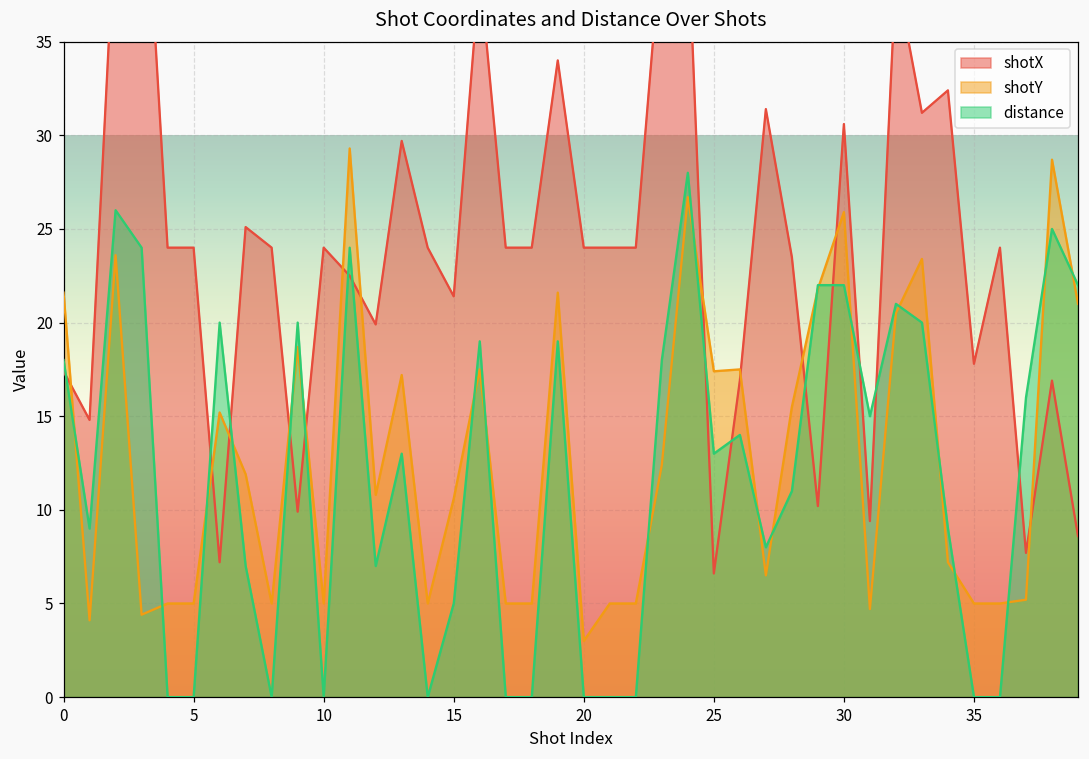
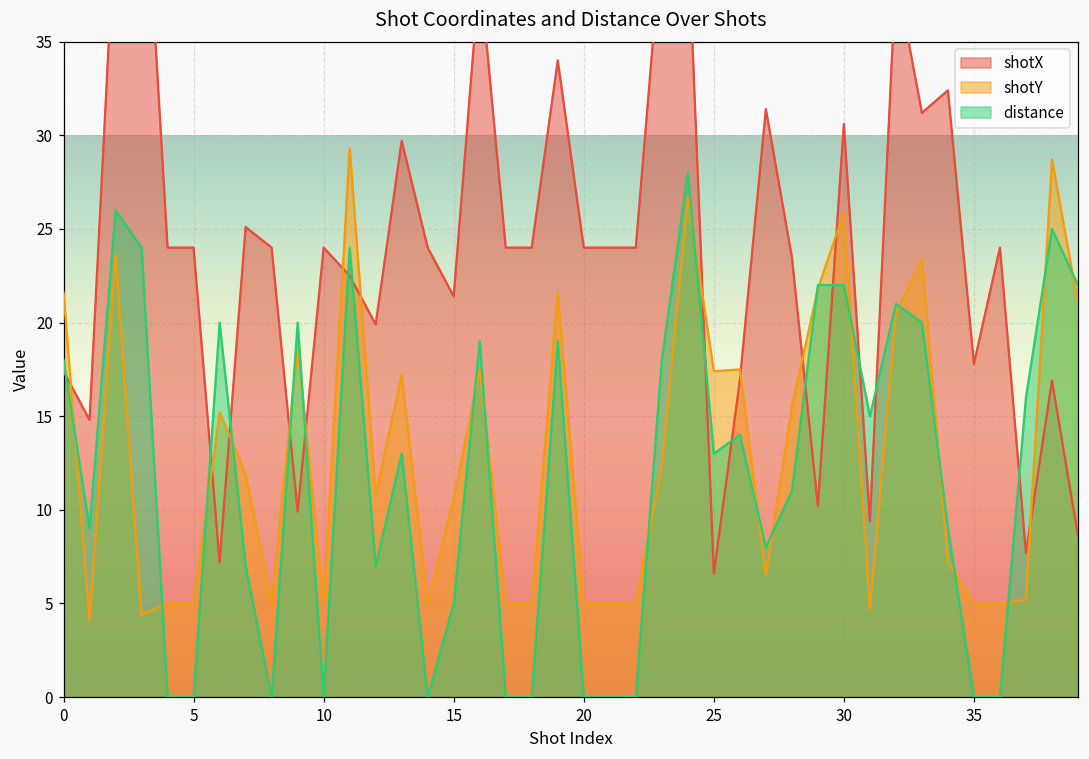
  {
    "shotX": {
      "0": 17.4,
      "5": 24,
      "10": 24,
      "15": 21.4,
      "20": 24,
      "25": 6.6,
      "30": 30.6,
      "35": 17.8
    },
    "shotY": {
      "0": 21.6,
      "5": 5,
      "10": 5,
      "15": 10.6,
-     "20": 3,
+     "20": 5,
      "25": 17.4,
      "30": 26,
      "35": 5
    },
    "distance": {
      "0": 18,
      "5": 0,
      "10": 0,
      "15": 5,
      "20": 0,
      "25": 13,
      "30": 22,
      "35": 0
    }
  }
